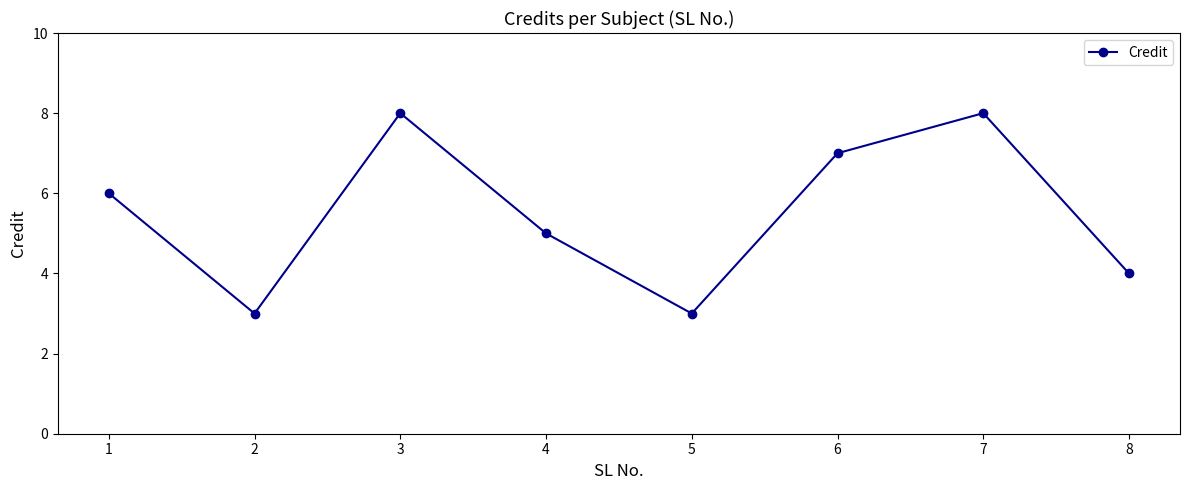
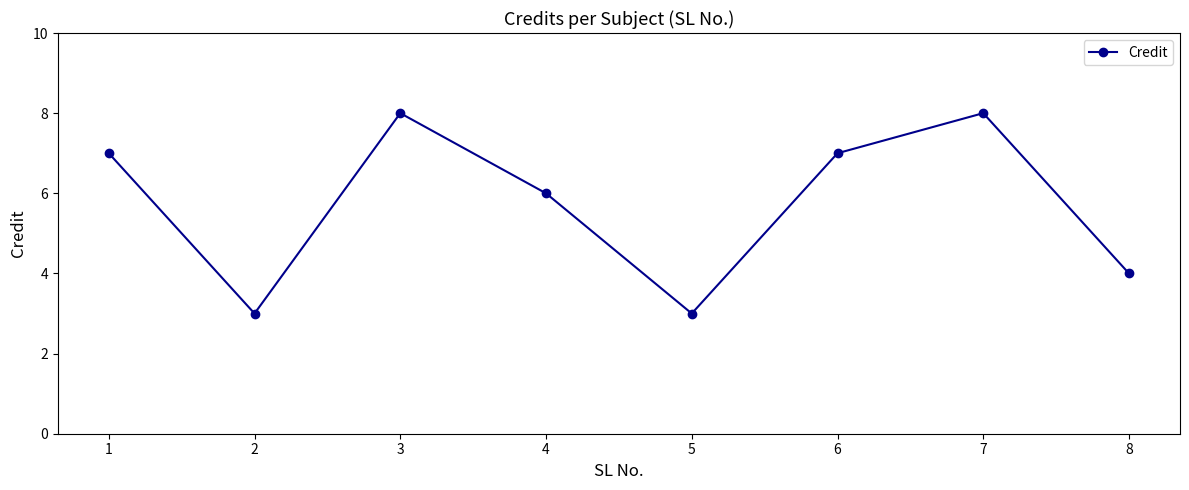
  {
-   "1": 6,
+   "1": 7,
    "2": 3,
    "3": 8,
-   "4": 5,
+   "4": 6,
    "5": 3,
    "6": 7,
    "7": 8,
    "8": 4
  }
